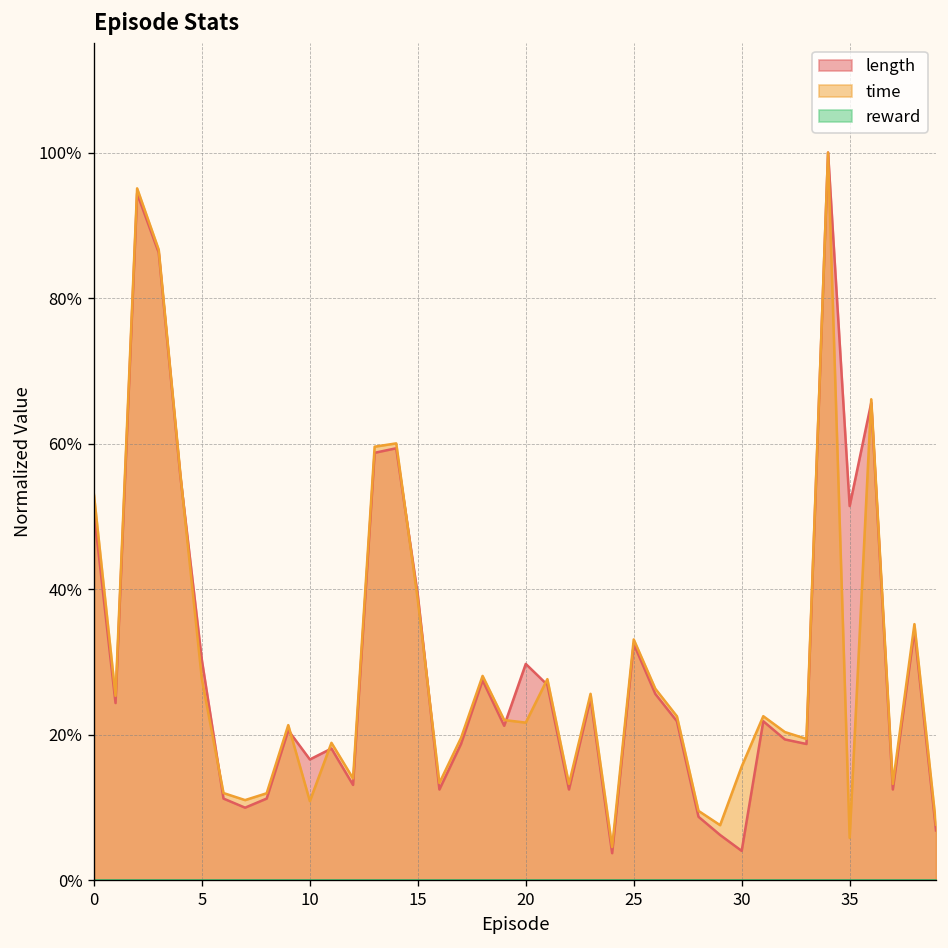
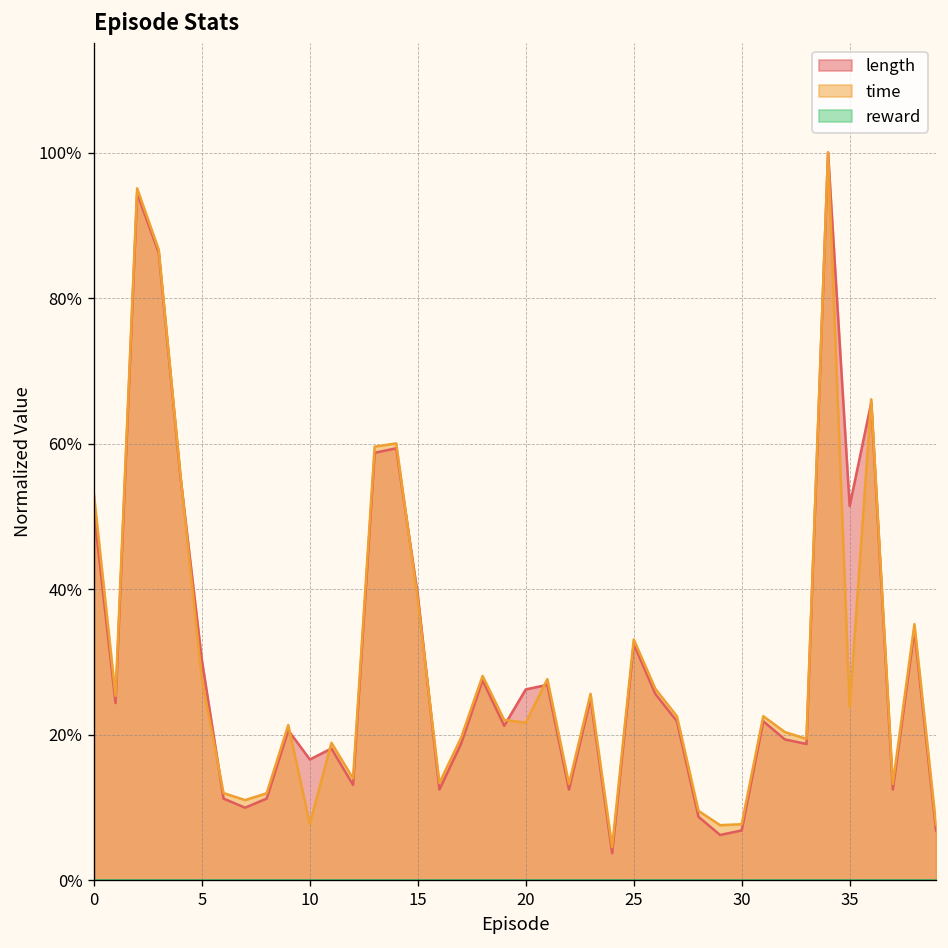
  {
    "length": {
      "0": "51%",
      "5": "30%",
      "10": "17%",
      "15": "39%",
-     "20": "30%",
+     "20": "26%",
      "25": "33%",
-     "30": "4%",
+     "30": "7%",
      "35": "51%"
    },
    "time": {
      "0": "53%",
      "5": "28%",
-     "10": "11%",
+     "10": "8%",
      "15": "39%",
      "20": "22%",
      "25": "33%",
-     "30": "16%",
-     "35": "6%"
+     "30": "8%",
+     "35": "24%"
    },
    "reward": {
      "0": "0%",
      "5": "0%",
      "10": "0%",
      "15": "0%",
      "20": "0%",
      "25": "0%",
      "30": "0%",
      "35": "0%"
    }
  }
